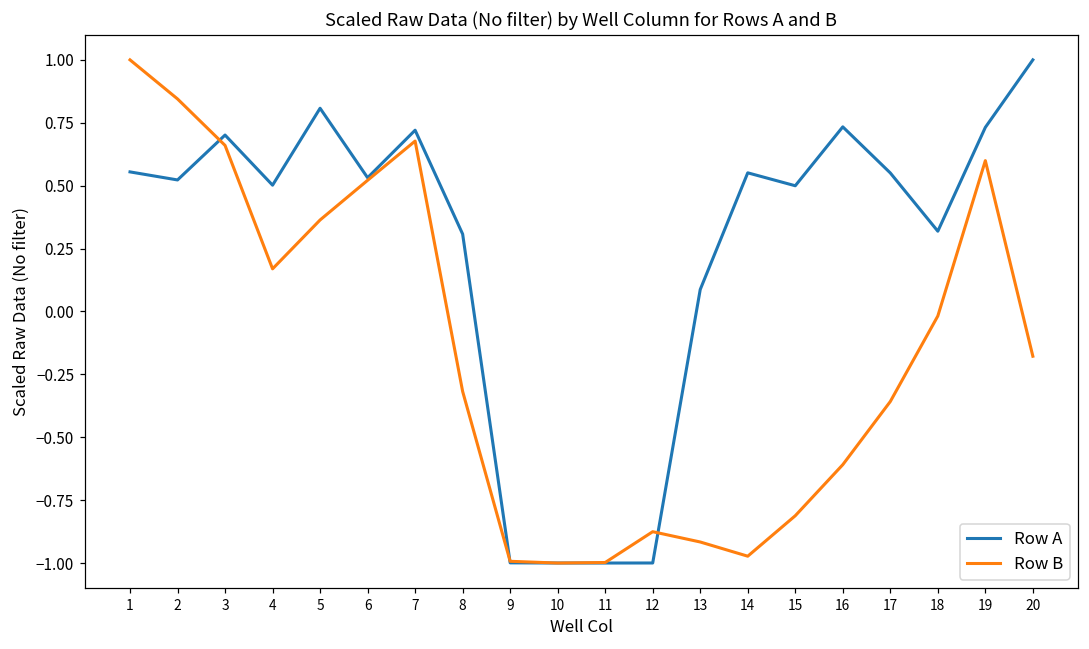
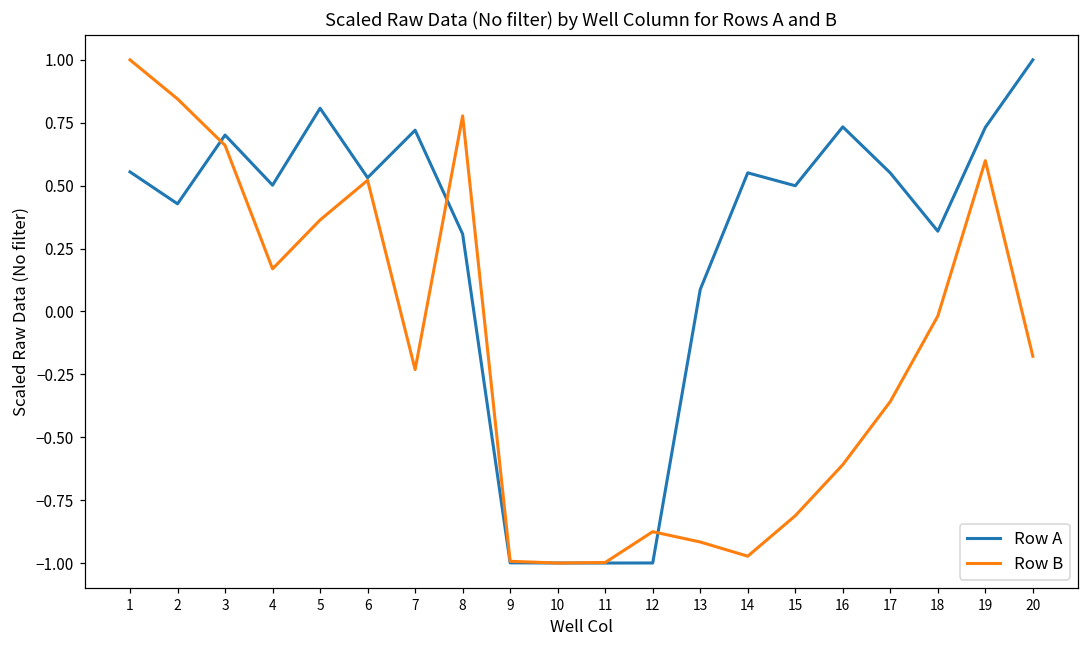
  {
    "Row A": {
      "1": 0.55,
-     "2": 0.52,
+     "2": 0.43,
      "3": 0.70,
      "4": 0.50,
      "5": 0.81,
      "7": 0.72,
      "8": 0.31,
      "12": -1.00,
      "13": 0.09,
      "14": 0.55,
      "15": 0.50,
      "16": 0.73,
      "17": 0.55,
      "18": 0.32,
      "19": 0.73,
      "20": 1.00
    },
    "Row B": {
      "1": 1.00,
      "2": 0.84,
      "3": 0.66,
      "4": 0.17,
      "5": 0.36,
-     "7": 0.68,
-     "8": -0.32,
+     "7": -0.23,
+     "8": 0.78,
      "12": -0.88,
      "13": -0.92,
      "14": -0.97,
      "15": -0.81,
      "16": -0.61,
      "17": -0.36,
      "18": -0.02,
      "19": 0.60,
      "20": -0.18
    }
  }
